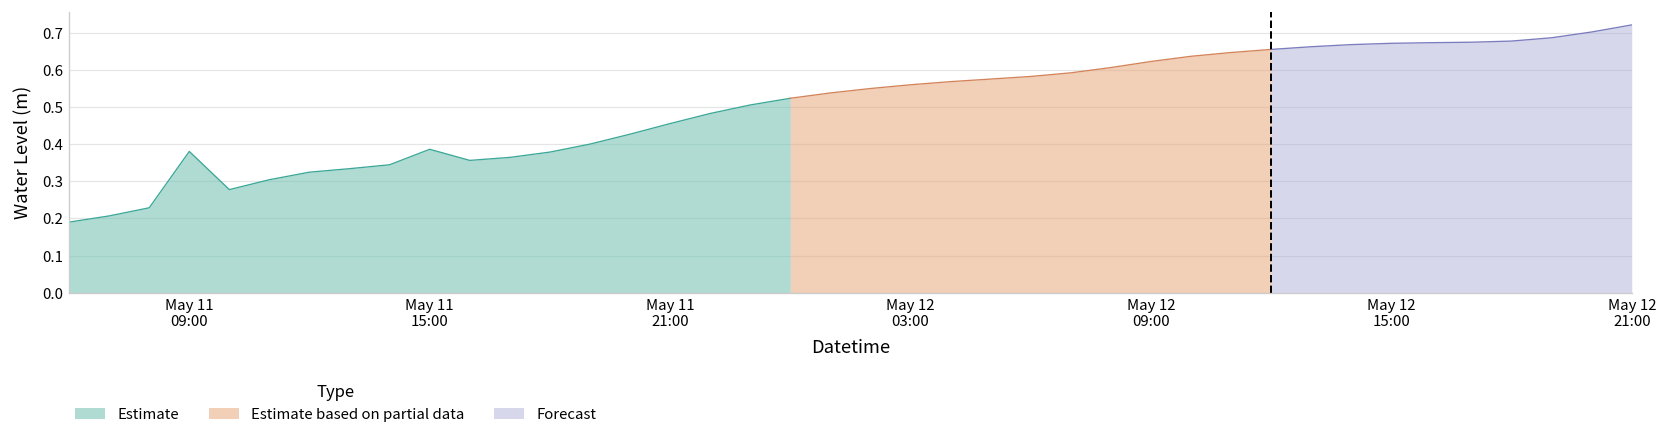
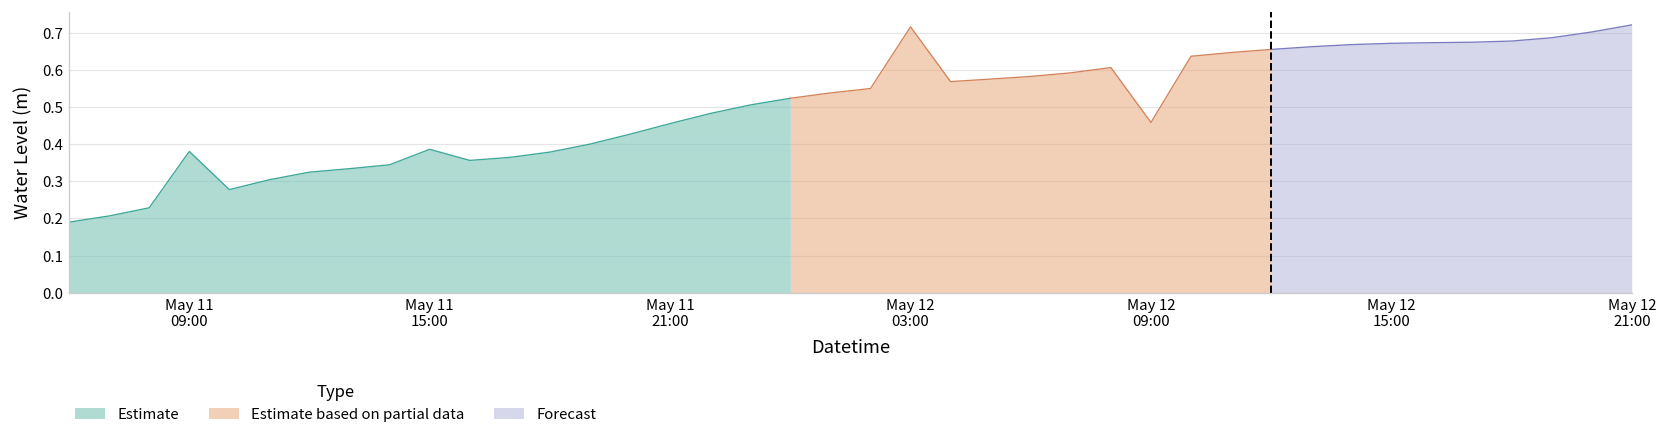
  {
    "Estimate": {
      "May 11 09:00": 0.38,
      "May 11 15:00": 0.39,
      "May 11 21:00": 0.46
    },
    "Estimate based on partial data": {
-     "May 12 03:00": 0.56,
-     "May 12 09:00": 0.62
+     "May 12 03:00": 0.72,
+     "May 12 09:00": 0.46
    },
    "Forecast": {
      "May 12 15:00": 0.67,
      "May 12 21:00": 0.72
    }
  }
